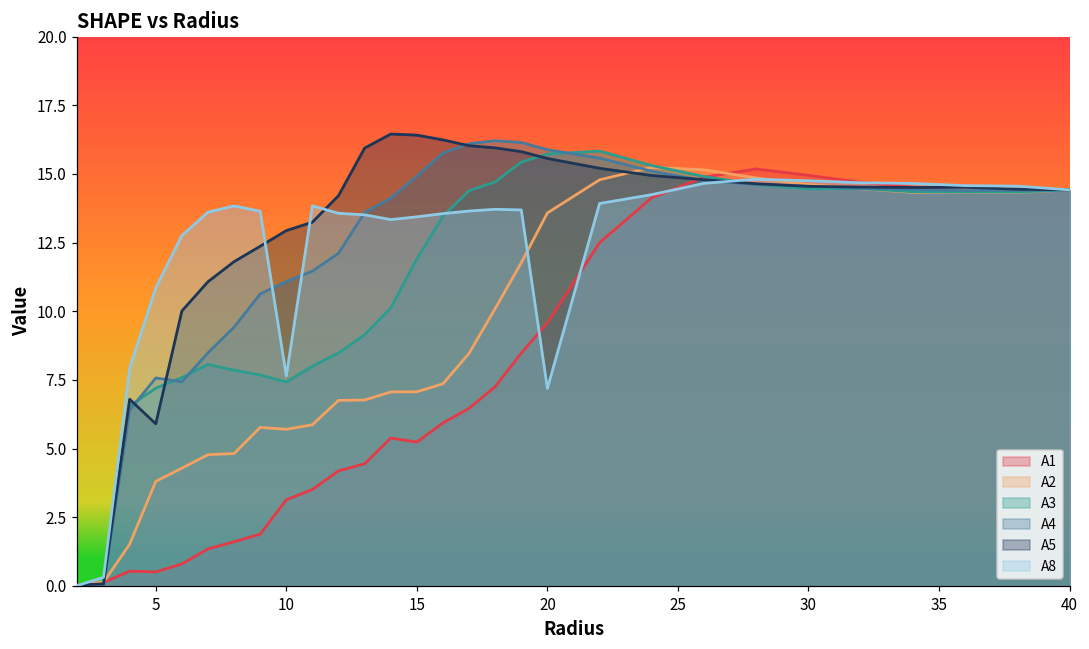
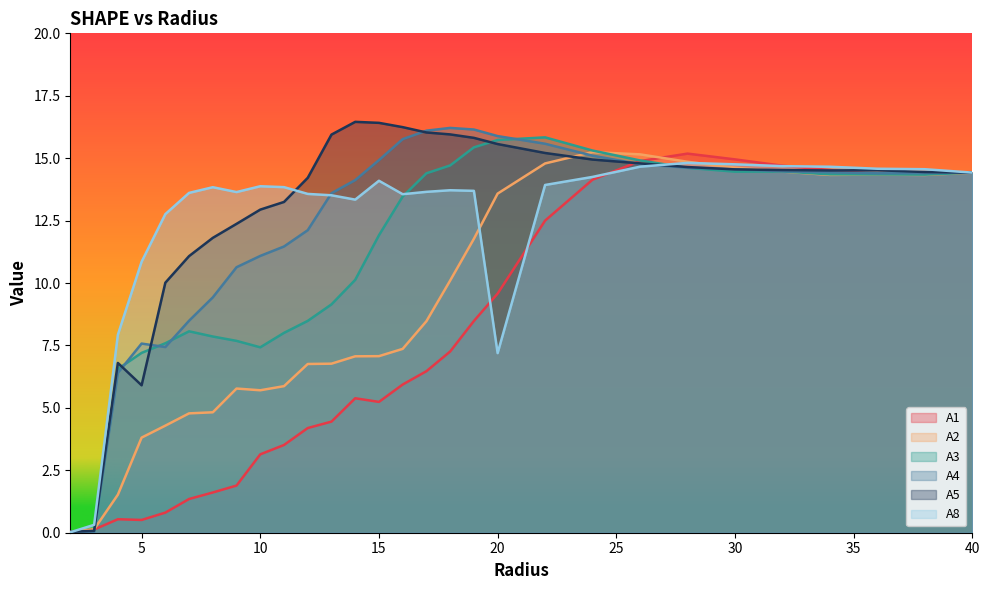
  {
    "A8": {
      "5": 10.9,
-     "10": 7.7,
-     "15": 13.4,
+     "10": 13.9,
+     "15": 14.1,
      "20": 7.2,
      "30": 14.8
    }
  }
